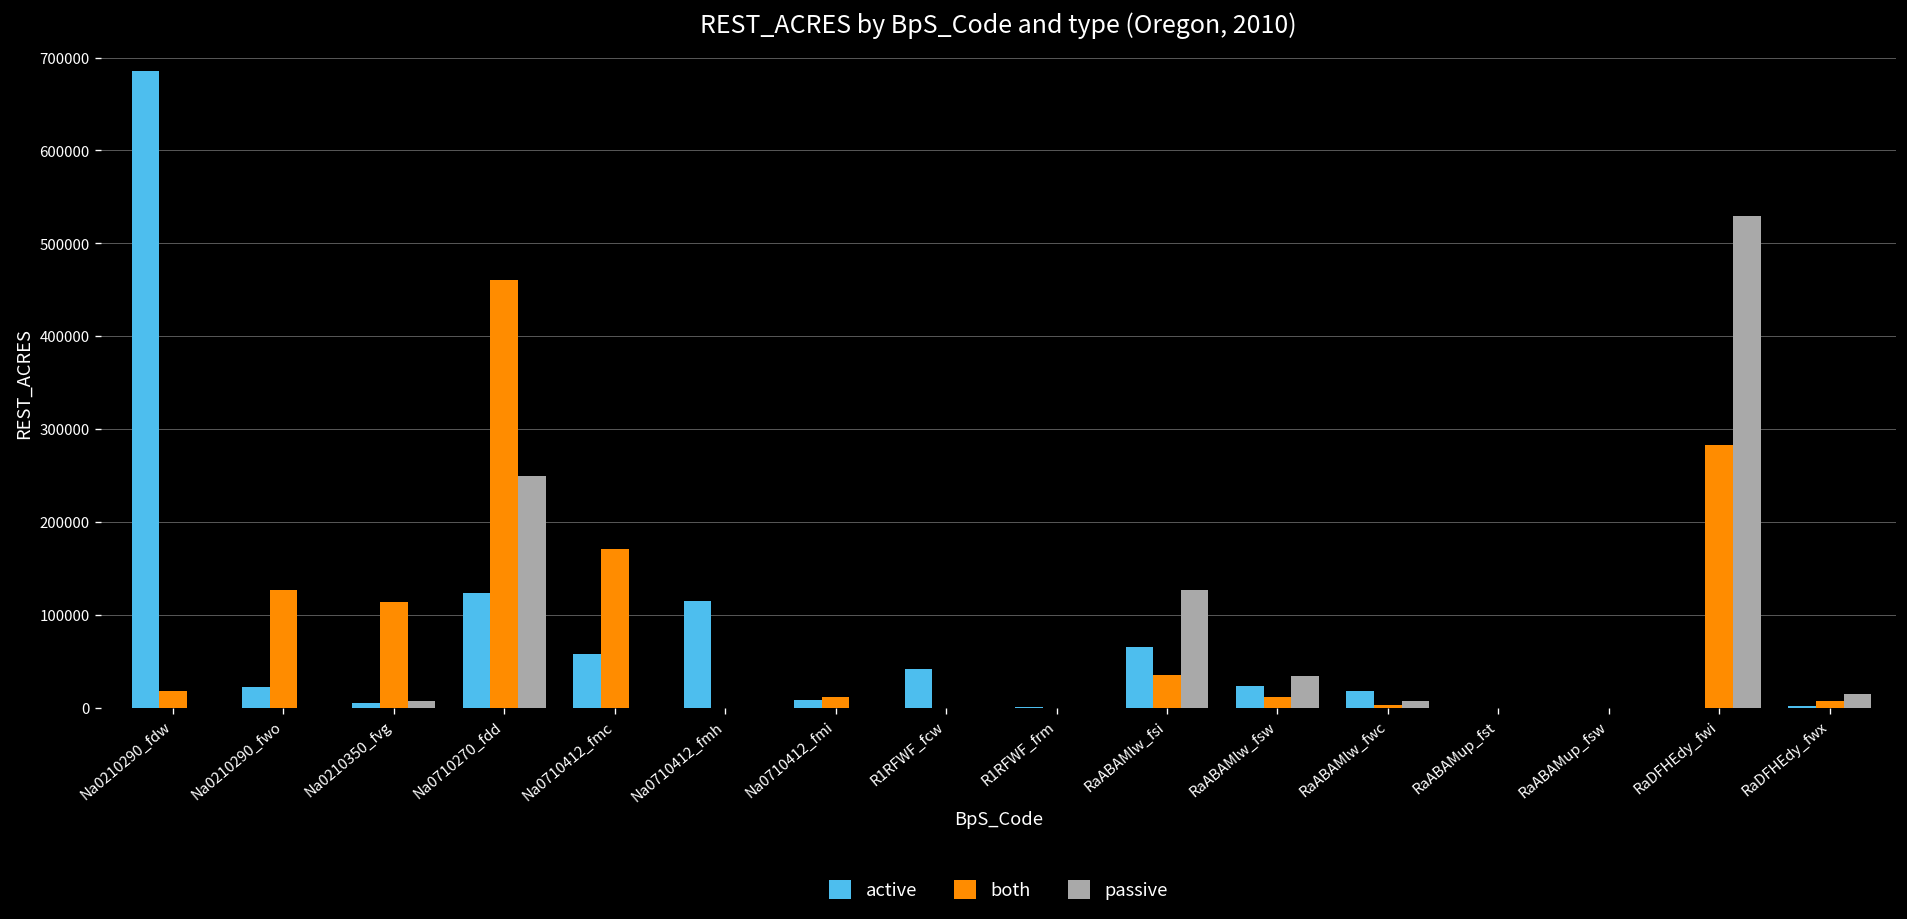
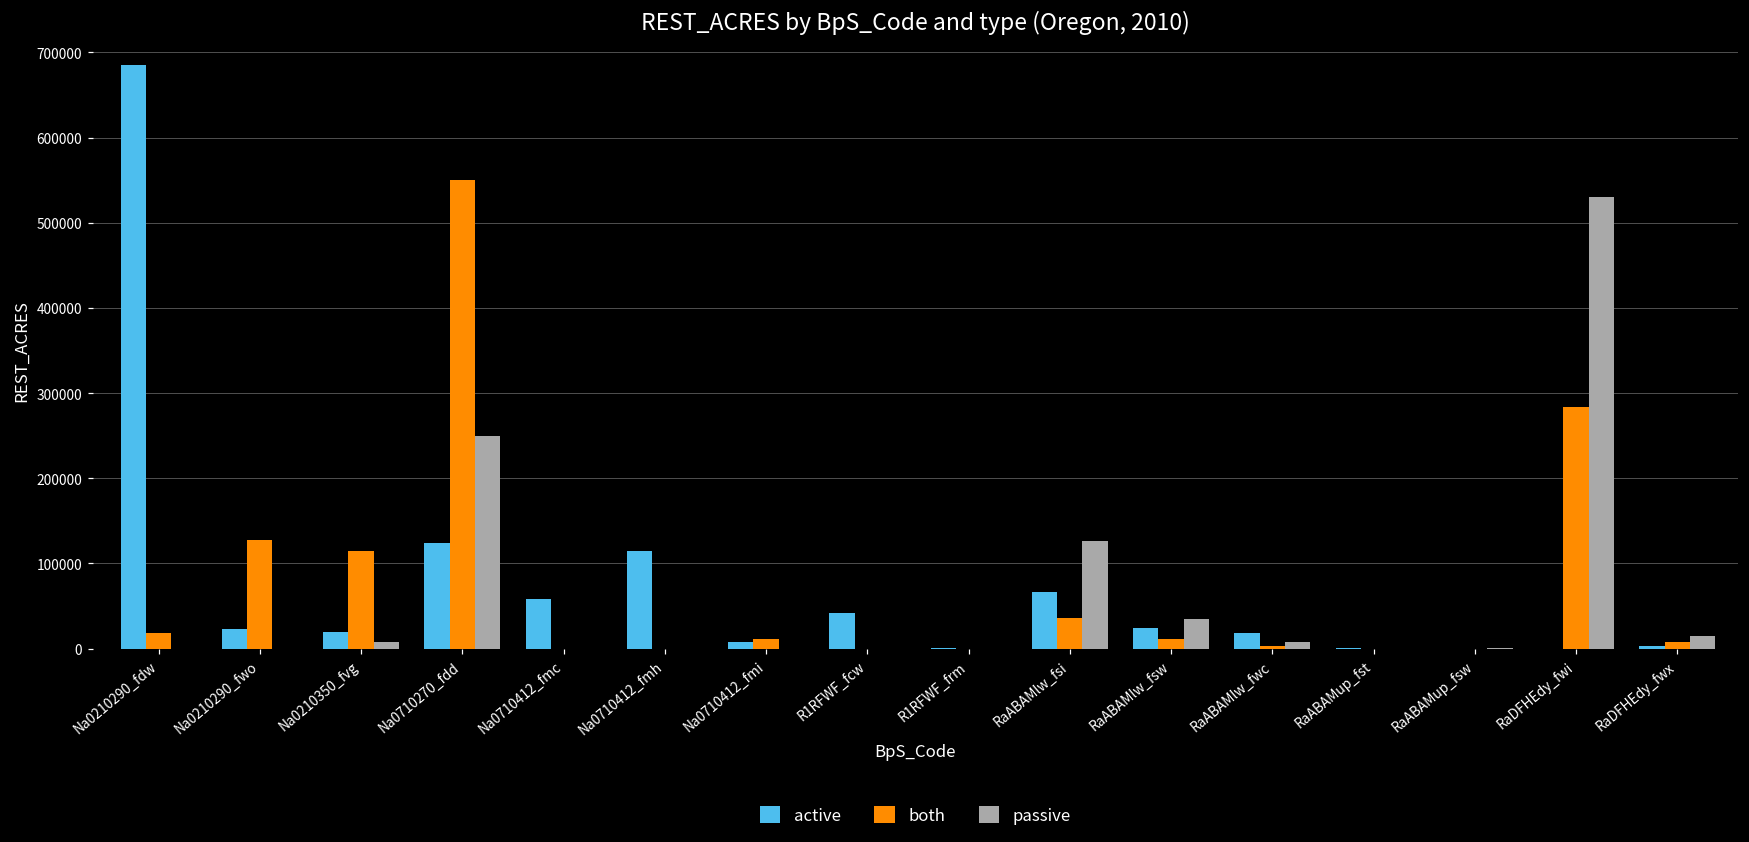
  {
    "active": {
      "Na0210290_fdw": 690000,
      "Na0210290_fwo": 20000,
-     "Na0210350_fvg": 10000,
+     "Na0210350_fvg": 20000,
      "Na0710270_fdd": 120000,
      "Na0710412_fmc": 60000,
      "Na0710412_fmh": 110000,
      "Na0710412_fmi": 10000,
      "R1RFWF_fcw": 40000,
      "RaABAMlw_fsi": 70000,
      "RaABAMlw_fsw": 20000,
      "RaABAMlw_fwc": 20000
    },
    "both": {
      "Na0210290_fdw": 20000,
      "Na0210290_fwo": 130000,
      "Na0210350_fvg": 110000,
-     "Na0710270_fdd": 460000,
-     "Na0710412_fmc": 170000,
+     "Na0710270_fdd": 550000,
+     "Na0710412_fmc": 0,
      "Na0710412_fmh": 0,
      "Na0710412_fmi": 10000,
      "R1RFWF_fcw": 0,
      "R1RFWF_frm": 0,
      "RaABAMlw_fsi": 40000,
      "RaABAMlw_fsw": 10000,
      "RaABAMup_fsw": 0,
      "RaDFHEdy_fwi": 280000,
      "RaDFHEdy_fwx": 10000
    },
    "passive": {
      "Na0210290_fdw": 0,
      "Na0210290_fwo": 0,
      "Na0210350_fvg": 10000,
      "Na0710270_fdd": 250000,
      "Na0710412_fmc": 0,
      "Na0710412_fmh": 0,
      "Na0710412_fmi": 0,
      "R1RFWF_fcw": 0,
      "R1RFWF_frm": 0,
      "RaABAMlw_fsi": 130000,
      "RaABAMlw_fsw": 30000,
      "RaABAMlw_fwc": 10000,
      "RaABAMup_fst": 0,
      "RaDFHEdy_fwi": 530000,
      "RaDFHEdy_fwx": 20000
    }
  }
